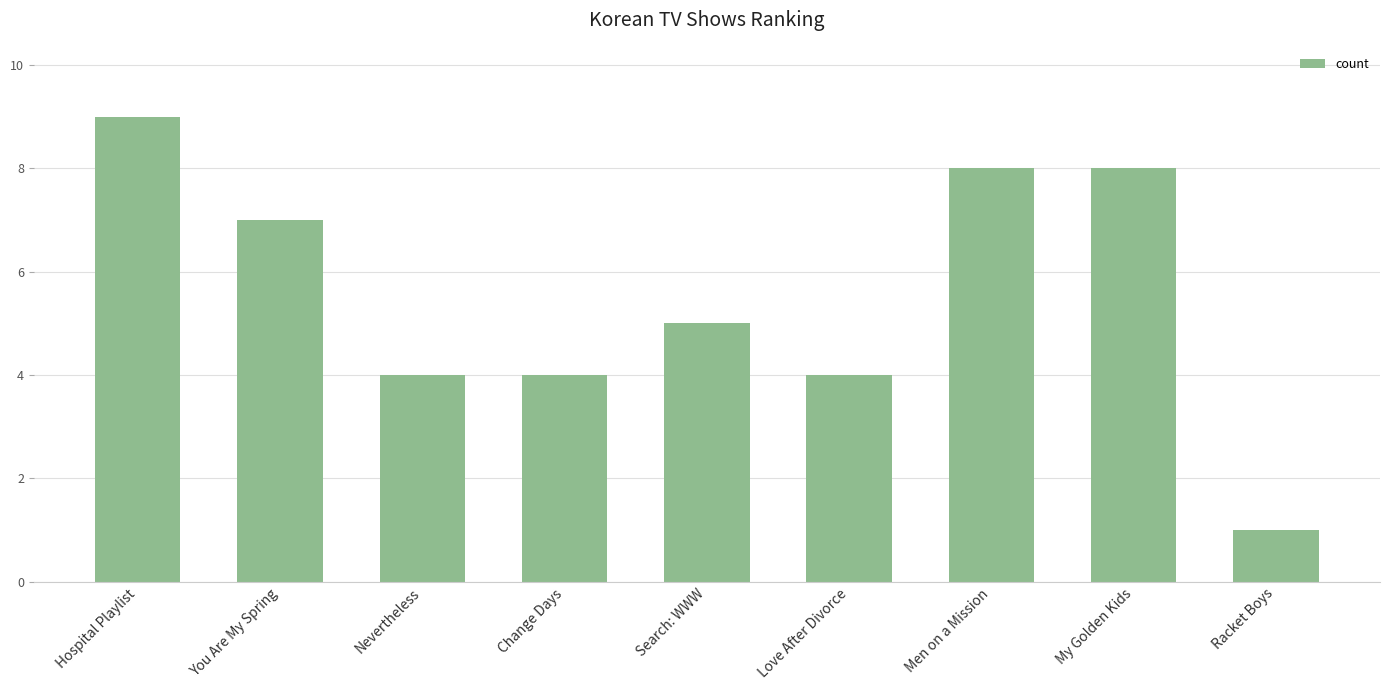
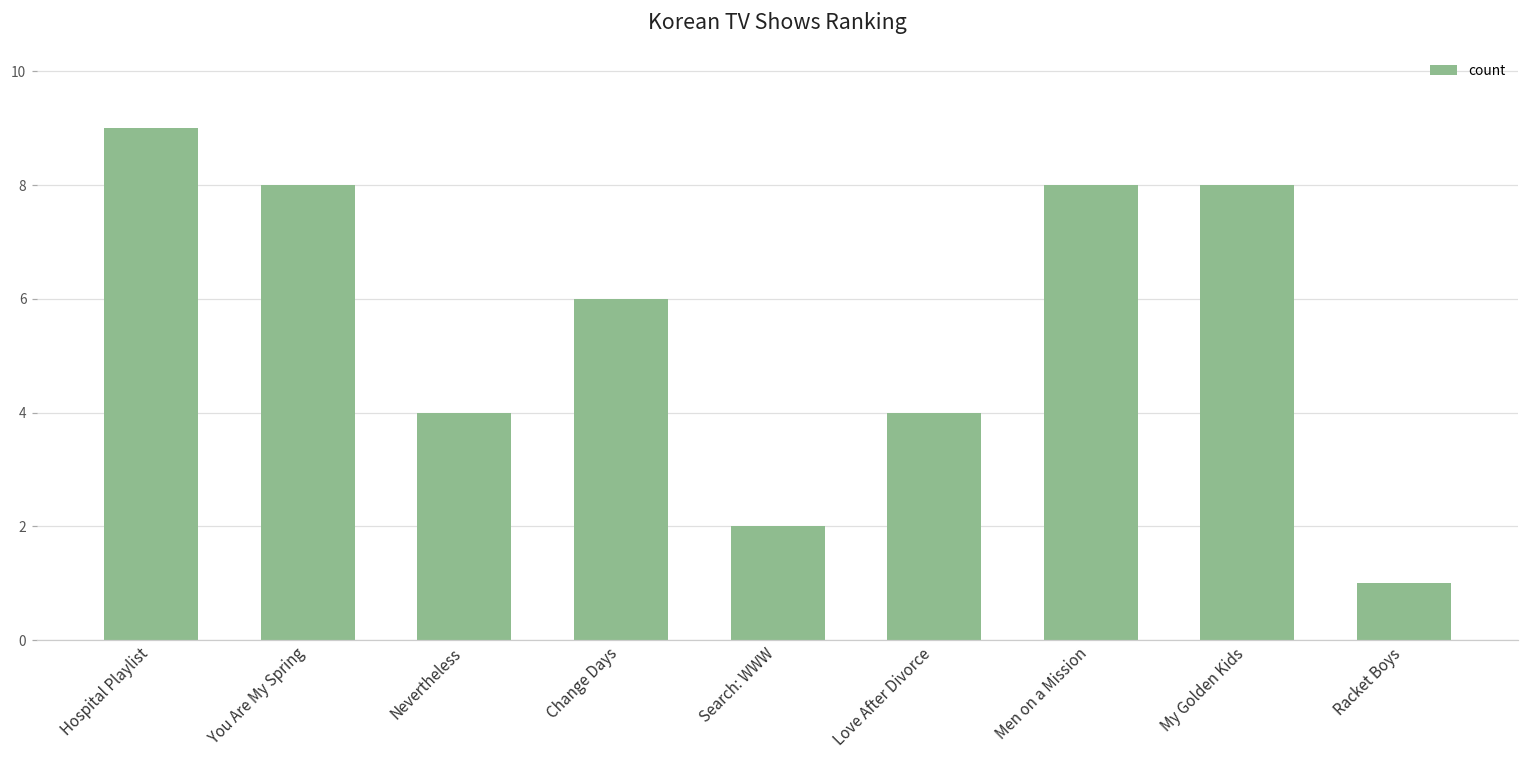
  {
    "Hospital Playlist": 9,
-   "You Are My Spring": 7,
+   "You Are My Spring": 8,
    "Nevertheless": 4,
-   "Change Days": 4,
-   "Search: WWW": 5,
+   "Change Days": 6,
+   "Search: WWW": 2,
    "Love After Divorce": 4,
    "Men on a Mission": 8,
    "My Golden Kids": 8,
    "Racket Boys": 1
  }
